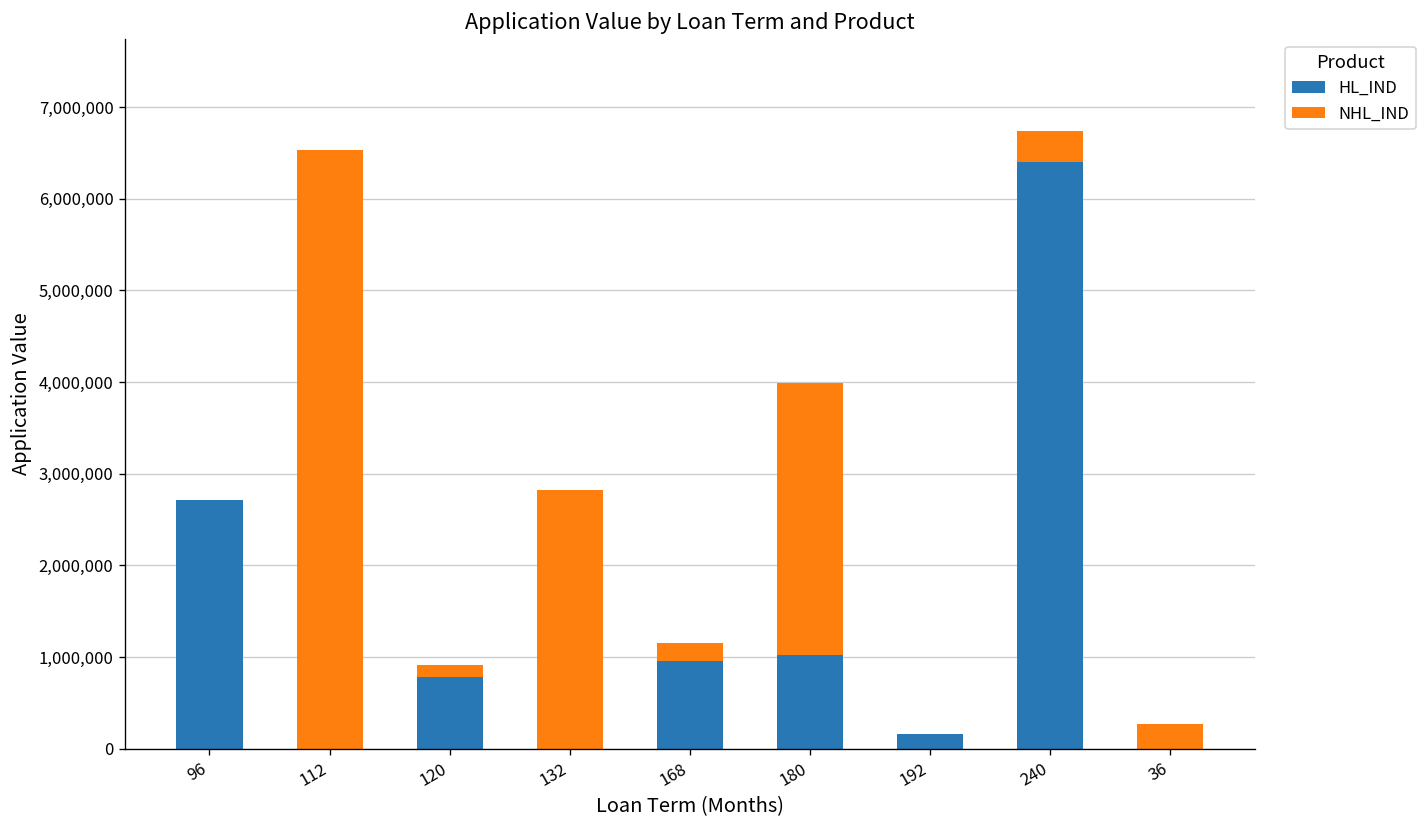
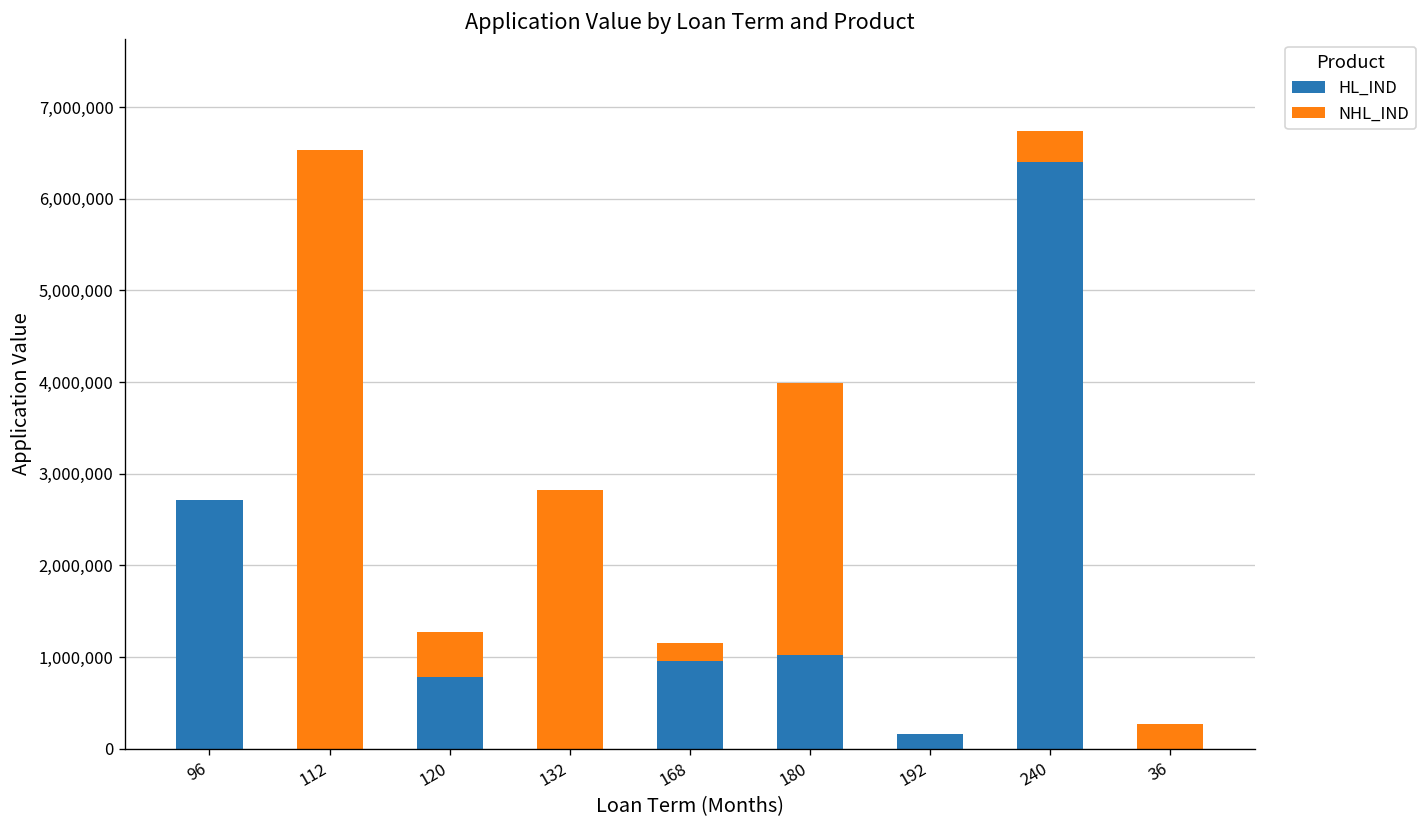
  {
    "HL_IND": {
      "96": "2,700,000",
      "112": "0",
      "120": "800,000",
      "132": "0",
      "168": "1,000,000",
      "180": "1,000,000",
      "192": "200,000",
      "240": "6,400,000",
      "36": "0"
    },
    "NHL_IND": {
      "96": "0",
      "112": "6,500,000",
-     "120": "100,000",
+     "120": "500,000",
      "132": "2,800,000",
      "168": "200,000",
      "180": "3,000,000",
      "192": "0",
      "240": "300,000",
      "36": "300,000"
    }
  }
